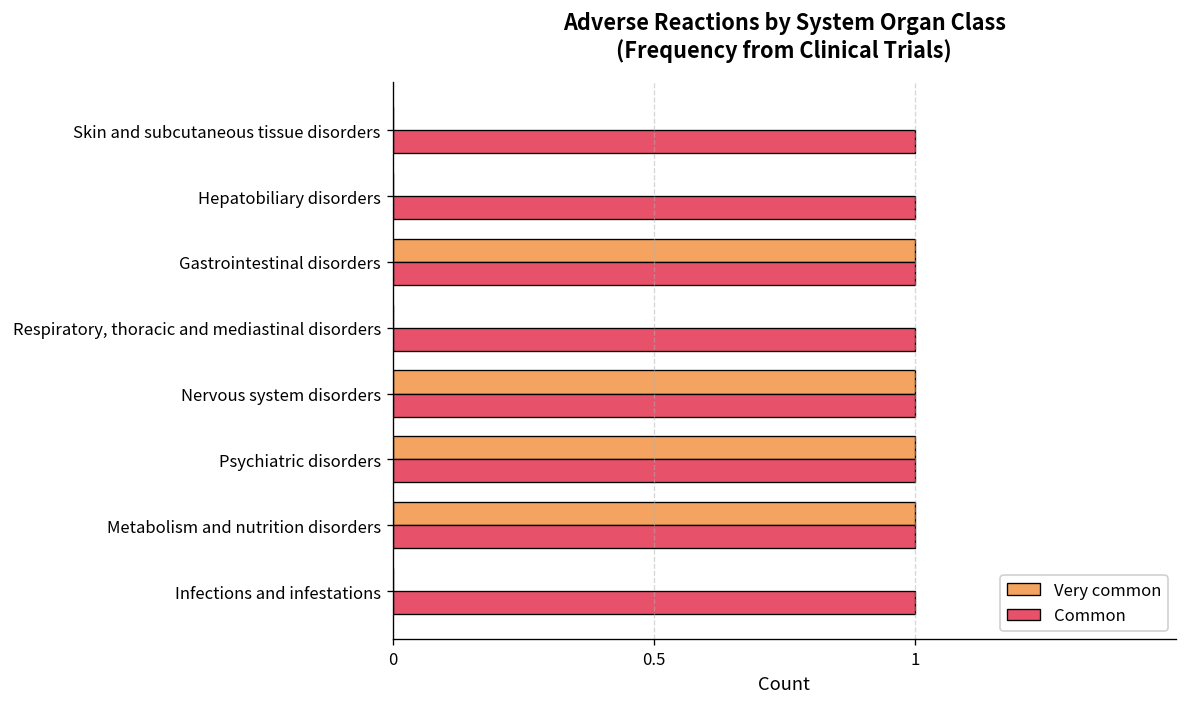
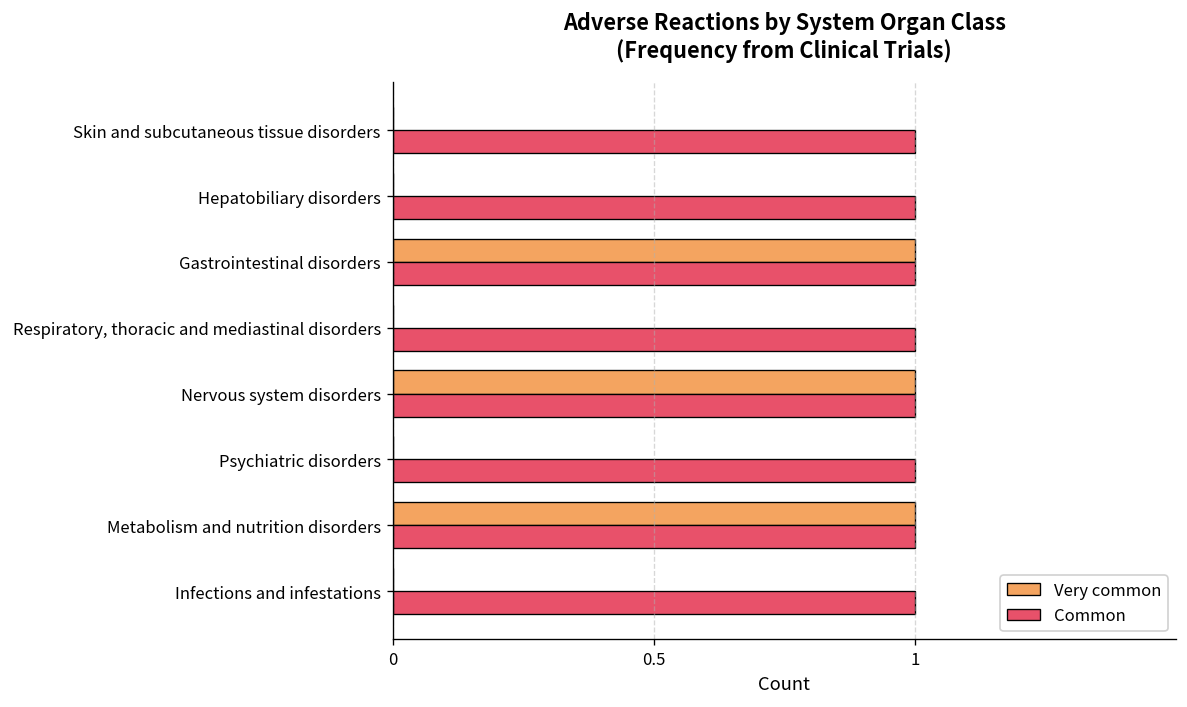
  {
    "Very common": {
      "Skin and subcutaneous tissue disorders": 0,
      "Hepatobiliary disorders": 0,
      "Gastrointestinal disorders": 1,
      "Respiratory, thoracic and mediastinal disorders": 0,
      "Nervous system disorders": 1,
-     "Psychiatric disorders": 1,
+     "Psychiatric disorders": 0,
      "Metabolism and nutrition disorders": 1,
      "Infections and infestations": 0
    },
    "Common": {
      "Skin and subcutaneous tissue disorders": 1,
      "Hepatobiliary disorders": 1,
      "Gastrointestinal disorders": 1,
      "Respiratory, thoracic and mediastinal disorders": 1,
      "Nervous system disorders": 1,
      "Psychiatric disorders": 1,
      "Metabolism and nutrition disorders": 1,
      "Infections and infestations": 1
    }
  }
